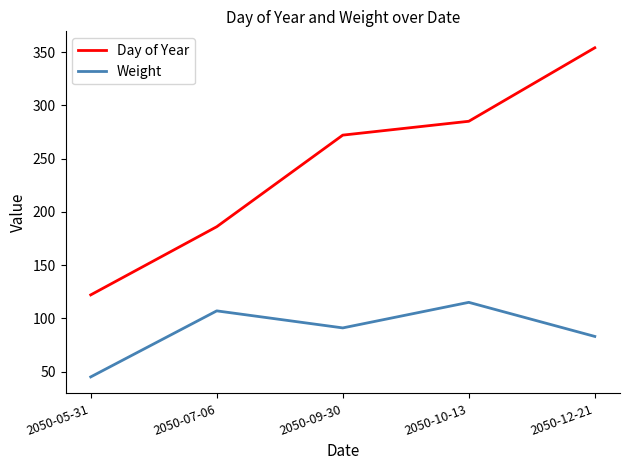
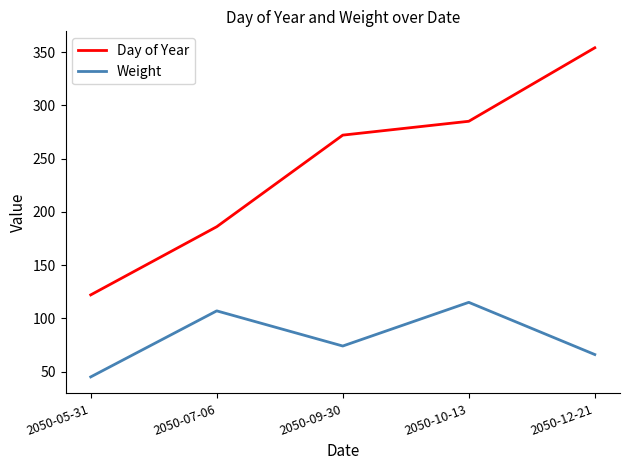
  {
    "Day of Year": {
      "2050-05-31": 122,
      "2050-07-06": 186,
      "2050-09-30": 272,
      "2050-10-13": 285,
      "2050-12-21": 354
    },
    "Weight": {
      "2050-05-31": 45,
      "2050-07-06": 107,
-     "2050-09-30": 91,
+     "2050-09-30": 74,
      "2050-10-13": 115,
-     "2050-12-21": 83
+     "2050-12-21": 66
    }
  }
